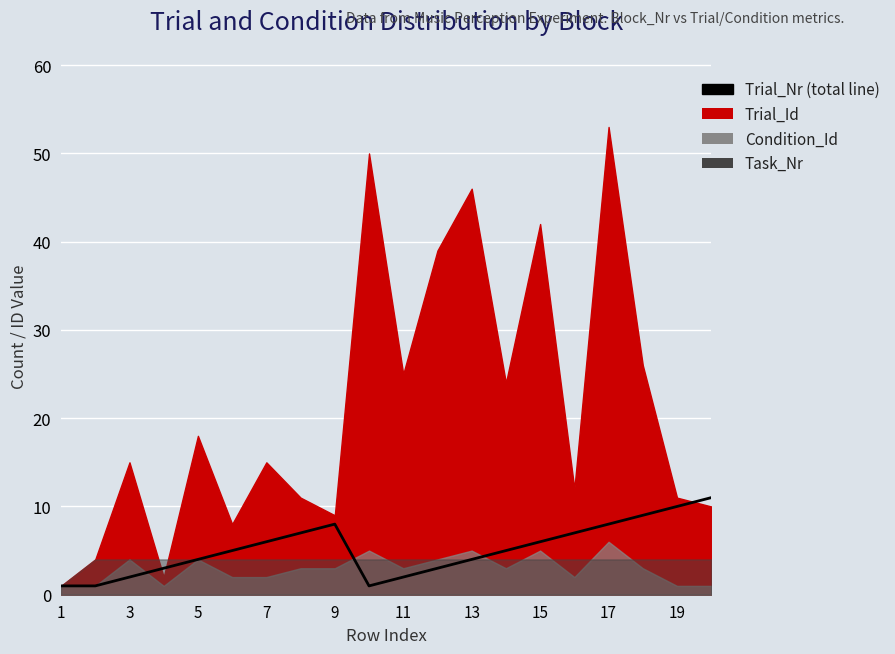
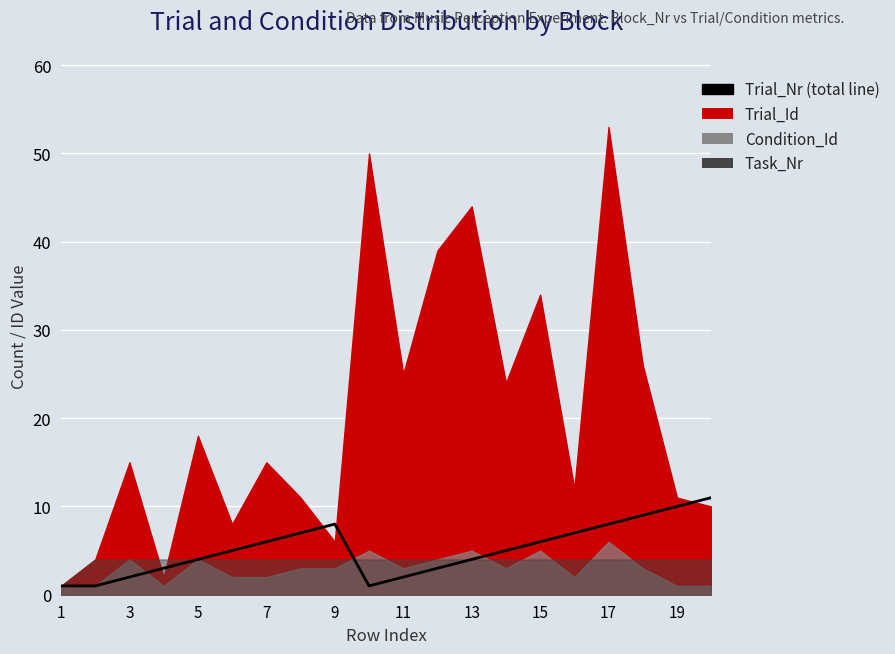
  {
    "Trial_Id": {
      "3": 15,
      "5": 18,
      "7": 15,
-     "9": 9,
+     "9": 6,
      "11": 25,
-     "13": 46,
-     "15": 42,
+     "13": 44,
+     "15": 34,
      "17": 53,
      "19": 11
    }
  }
